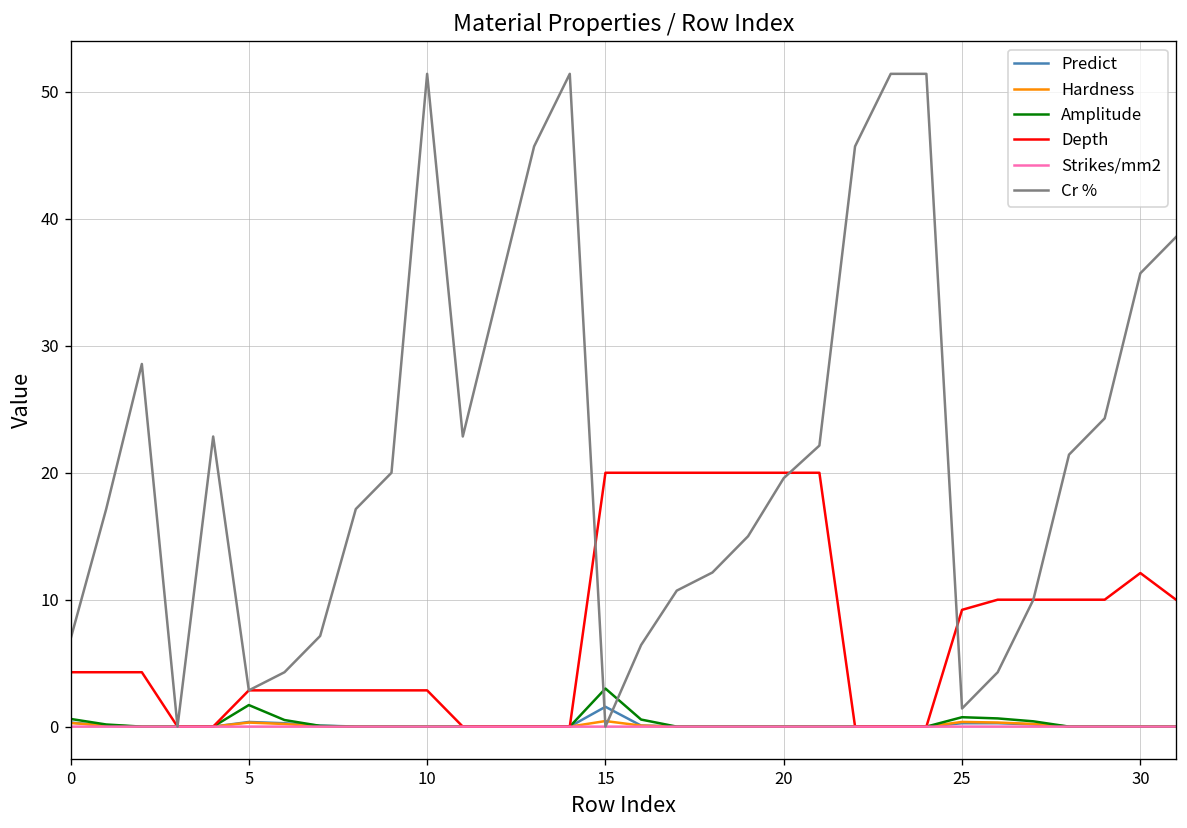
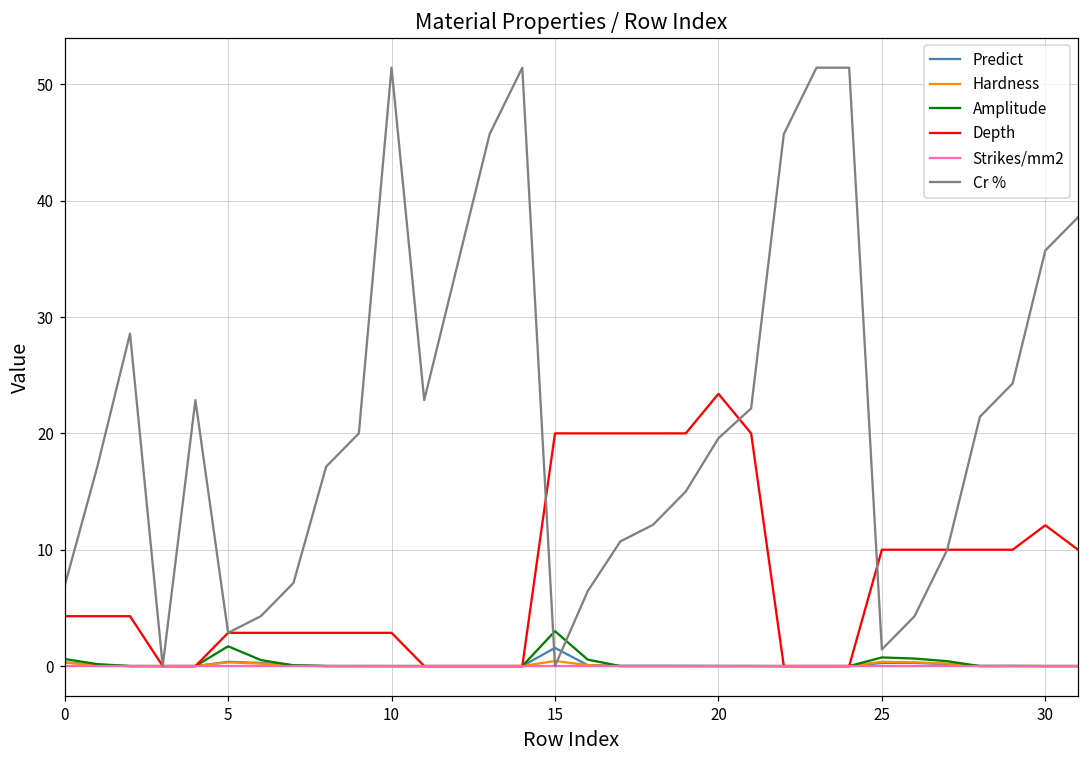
  {
    "Predict": {
      "15": 1.6
    },
    "Hardness": {
      "15": 0.4
    },
    "Amplitude": {
      "0": 0.6,
      "5": 1.7,
      "15": 3.0,
      "25": 0.7
    },
    "Depth": {
      "0": 4.3,
      "10": 2.9,
      "15": 20.0,
-     "20": 20.0,
-     "25": 9.2,
+     "20": 23.4,
+     "25": 10.0,
      "30": 12.1
    },
    "Strikes/mm2": {
      "0": 0.0,
      "5": 0.0,
      "25": 0.0
    },
    "Cr %": {
      "0": 6.9,
      "10": 51.4,
      "20": 19.6,
      "25": 1.4,
      "30": 35.7
    }
  }
